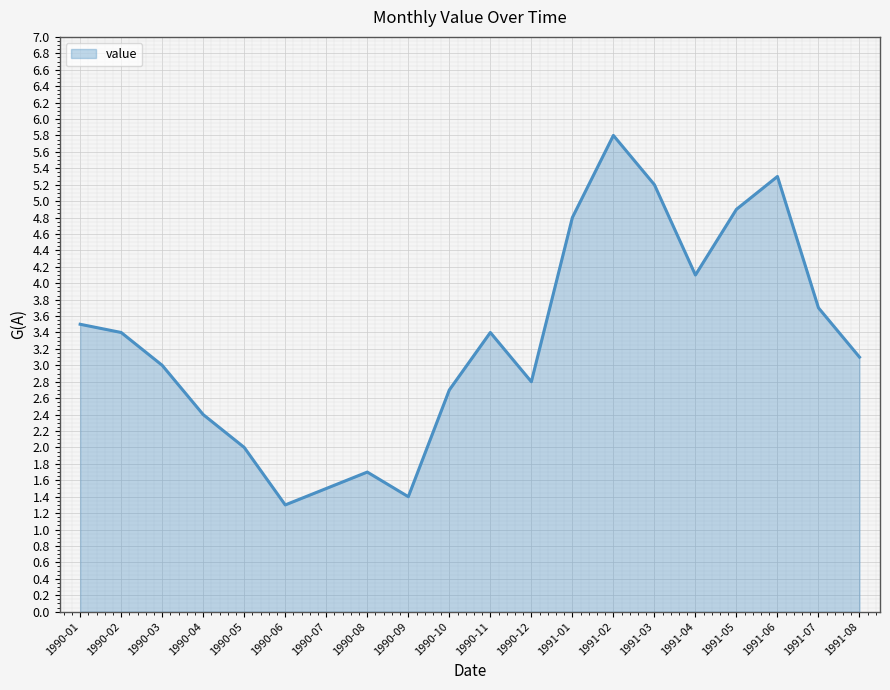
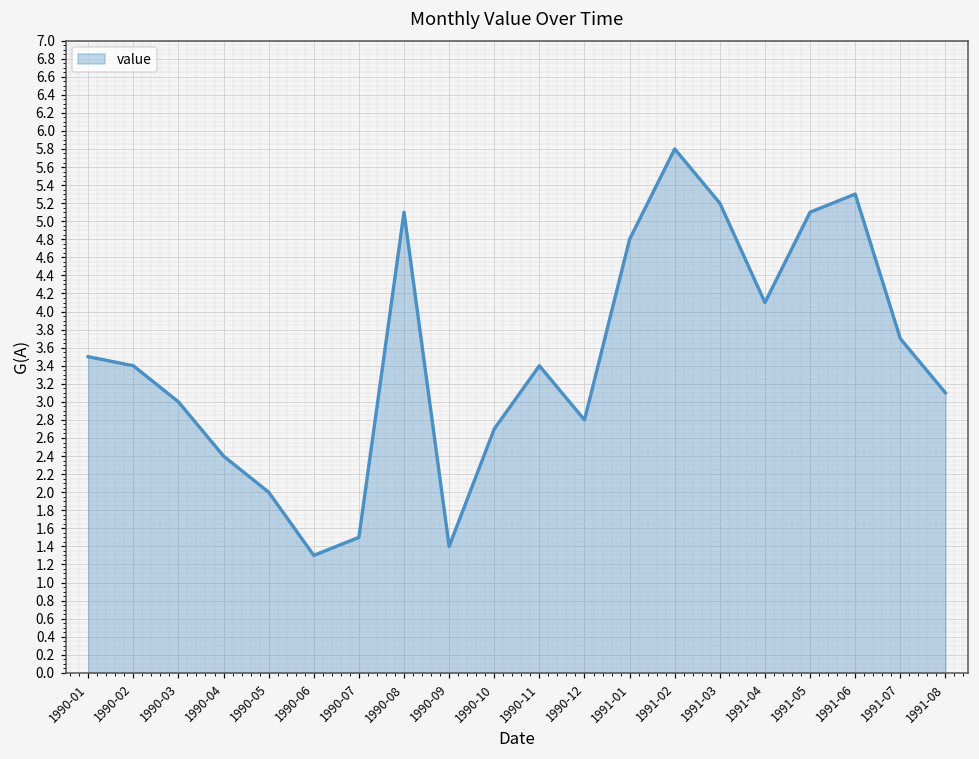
  {
    "1990-01": 3.5,
    "1990-02": 3.4,
    "1990-03": 3.0,
    "1990-04": 2.4,
    "1990-05": 2.0,
    "1990-06": 1.3,
    "1990-07": 1.5,
-   "1990-08": 1.7,
+   "1990-08": 5.1,
    "1990-09": 1.4,
    "1990-10": 2.7,
    "1990-11": 3.4,
    "1990-12": 2.8,
    "1991-01": 4.8,
    "1991-02": 5.8,
    "1991-03": 5.2,
    "1991-04": 4.1,
-   "1991-05": 4.9,
+   "1991-05": 5.1,
    "1991-06": 5.3,
    "1991-07": 3.7,
    "1991-08": 3.1
  }
